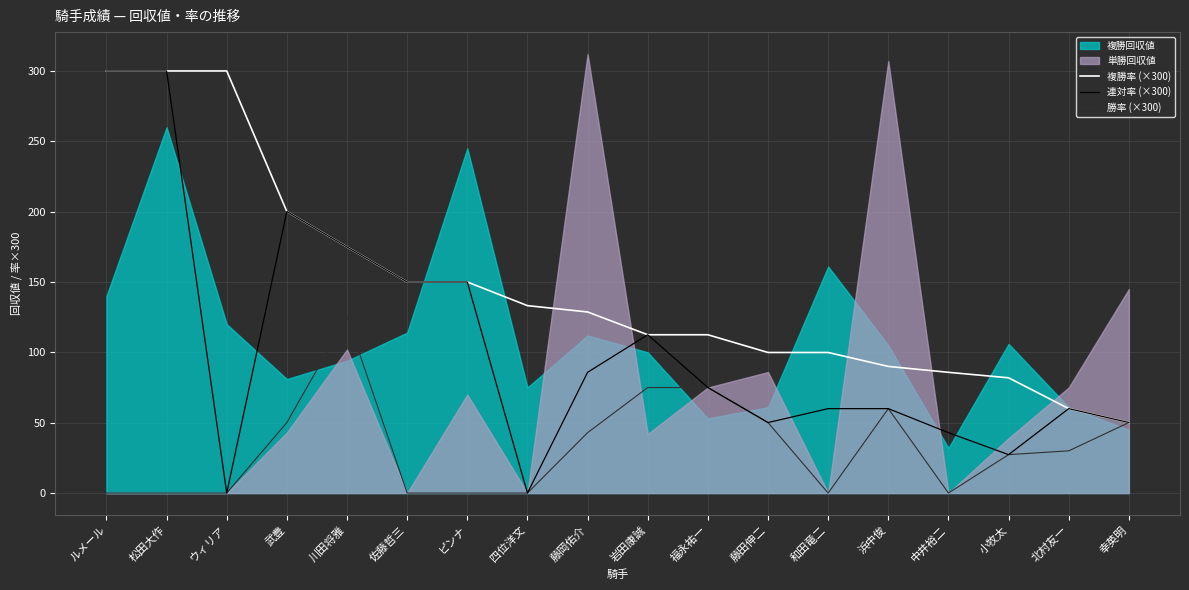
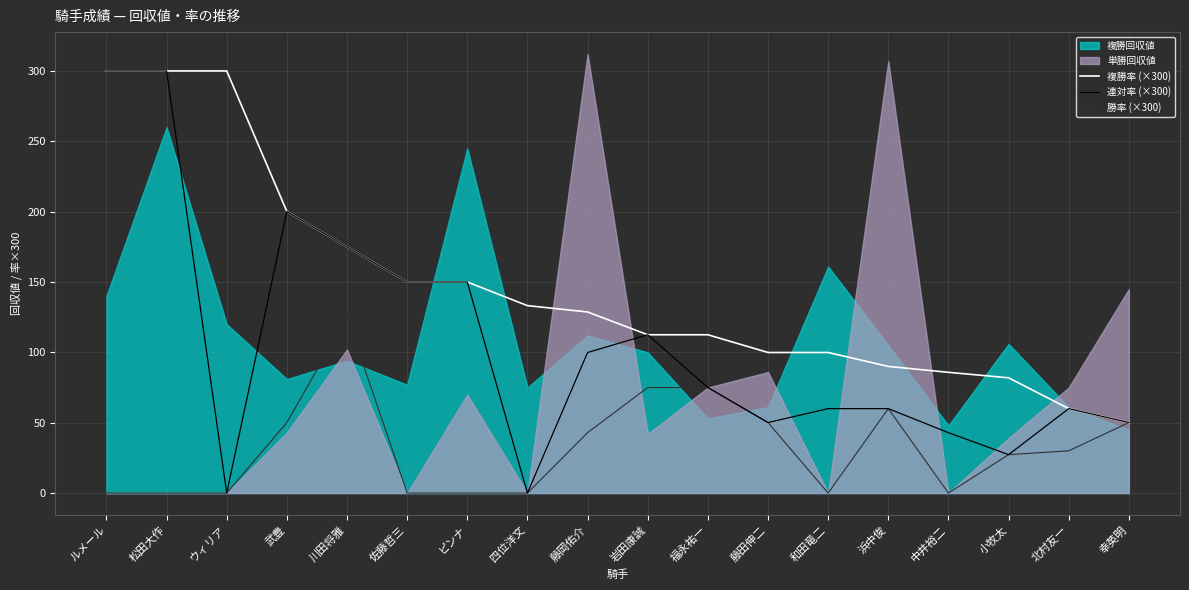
  {
    "複勝回収値": {
      "ルメール": 140,
      "松田大作": 260,
      "ウィリア": 120,
      "武豊": 81,
      "川田将雅": 94,
-     "佐藤哲三": 114,
+     "佐藤哲三": 77,
      "ピンナ": 245,
      "四位洋文": 75,
      "藤岡佑介": 112,
      "岩田康誠": 100,
      "福永祐一": 53,
      "藤田伸二": 61,
      "和田竜二": 161,
      "浜中俊": 105,
-     "中井裕二": 32,
+     "中井裕二": 48,
      "小牧太": 106,
      "幸英明": 45
    },
    "複勝率 (×300)": {
      "ウィリア": 300,
      "四位洋文": 133,
      "藤岡佑介": 129,
      "福永祐一": 113,
      "藤田伸二": 100,
      "和田竜二": 100,
      "浜中俊": 90,
      "中井裕二": 86,
      "小牧太": 82
    },
    "単勝回収値": {
      "武豊": 43,
      "川田将雅": 102,
      "ピンナ": 70,
      "藤岡佑介": 312,
      "岩田康誠": 42,
      "藤田伸二": 86,
      "浜中俊": 307,
      "小牧太": 39,
      "北村友一": 75,
      "幸英明": 145
    },
    "連対率 (×300)": {
-     "藤岡佑介": 86,
+     "藤岡佑介": 100,
      "和田竜二": 60,
      "中井裕二": 43
    },
    "勝率 (×300)": {
      "武豊": 50,
      "川田将雅": 125,
      "ピンナ": 0,
      "藤岡佑介": 43,
      "岩田康誠": 75,
      "北村友一": 30
    }
  }
